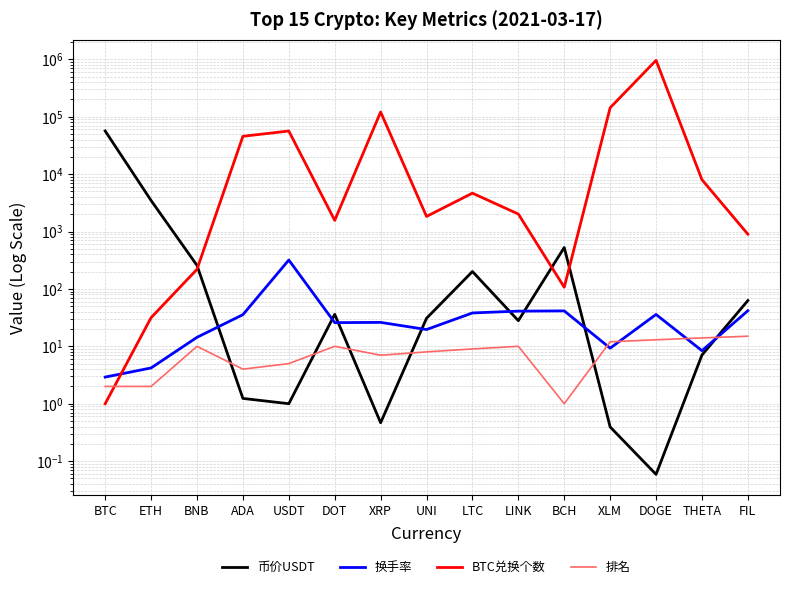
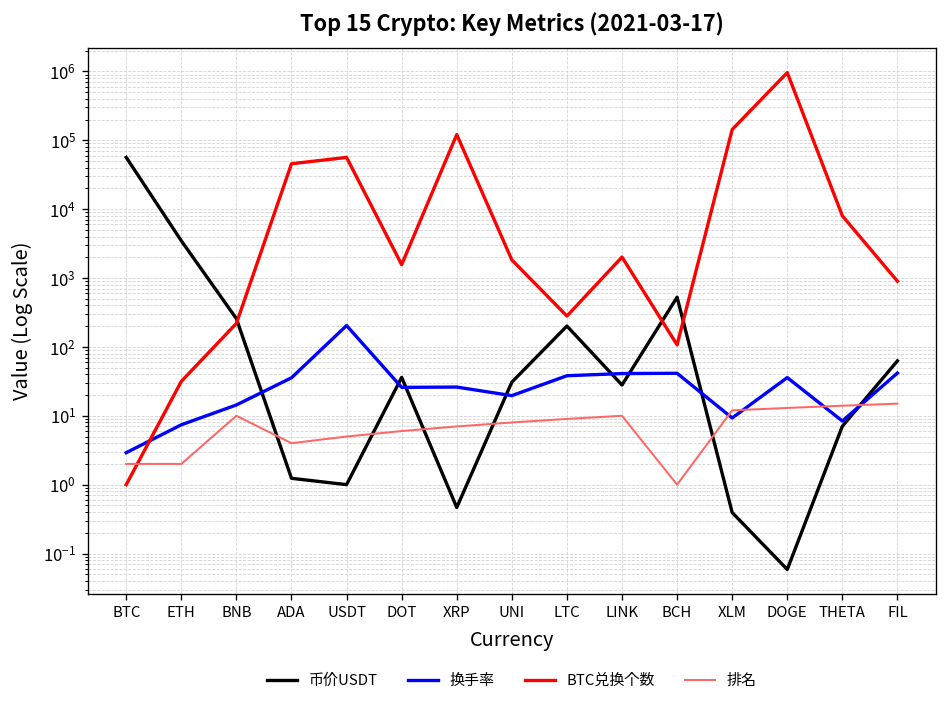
  {
    "币价USDT": {
      "BTC": 60000,
      "ETH": 3000,
      "BNB": 300,
      "ADA": 1.2,
      "USDT": 1,
      "DOT": 40,
      "XRP": 0.5,
      "UNI": 30,
      "LTC": 200,
      "LINK": 30,
      "BCH": 500,
      "XLM": 0.4,
      "DOGE": 0.06,
      "THETA": 7,
      "FIL": 60
    },
    "换手率": {
      "BTC": 3,
-     "ETH": 4,
+     "ETH": 7,
      "BNB": 14,
      "ADA": 40,
-     "USDT": 300,
+     "USDT": 200,
      "DOT": 30,
      "XRP": 30,
      "UNI": 20,
      "LTC": 40,
      "LINK": 40,
      "BCH": 40,
      "XLM": 9,
      "DOGE": 40,
      "THETA": 8,
      "FIL": 40
    },
    "BTC兑换个数": {
      "BTC": 1,
      "ETH": 30,
      "BNB": 220,
      "ADA": 50000,
      "USDT": 60000,
      "DOT": 1600,
      "XRP": 120000,
      "UNI": 1800,
-     "LTC": 5000,
+     "LTC": 300,
      "LINK": 2000,
      "BCH": 110,
      "XLM": 140000,
      "DOGE": 1000000,
      "THETA": 8000,
      "FIL": 900
    },
    "排名": {
      "BTC": 2,
      "ETH": 2,
      "BNB": 10,
      "ADA": 4,
      "USDT": 5,
-     "DOT": 10,
+     "DOT": 6,
      "XRP": 7,
      "UNI": 8,
      "LTC": 9,
      "LINK": 10,
      "BCH": 1,
      "XLM": 12,
      "DOGE": 13,
      "THETA": 14,
      "FIL": 15
    }
  }
